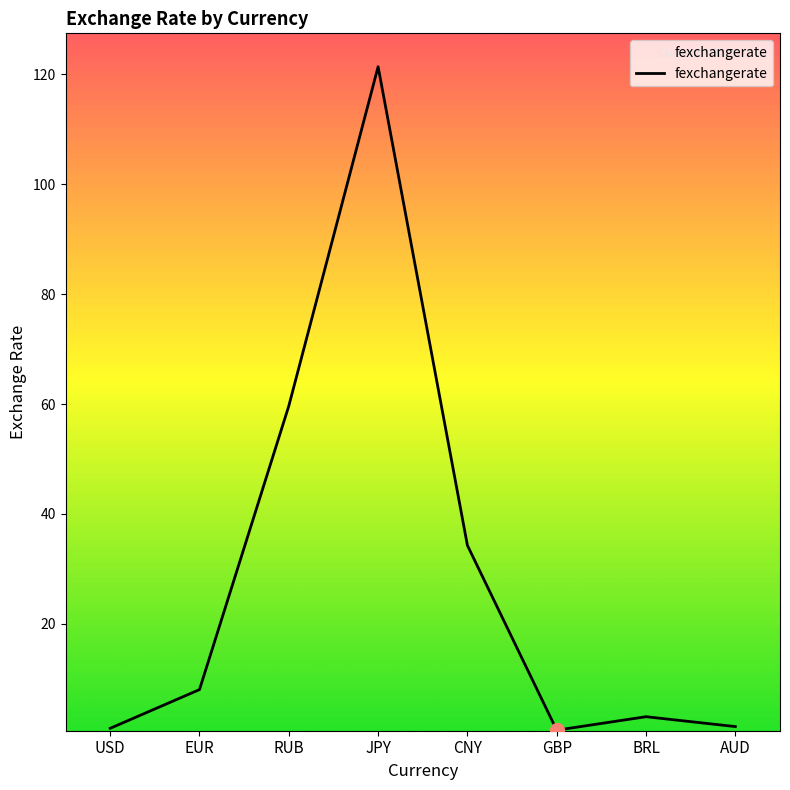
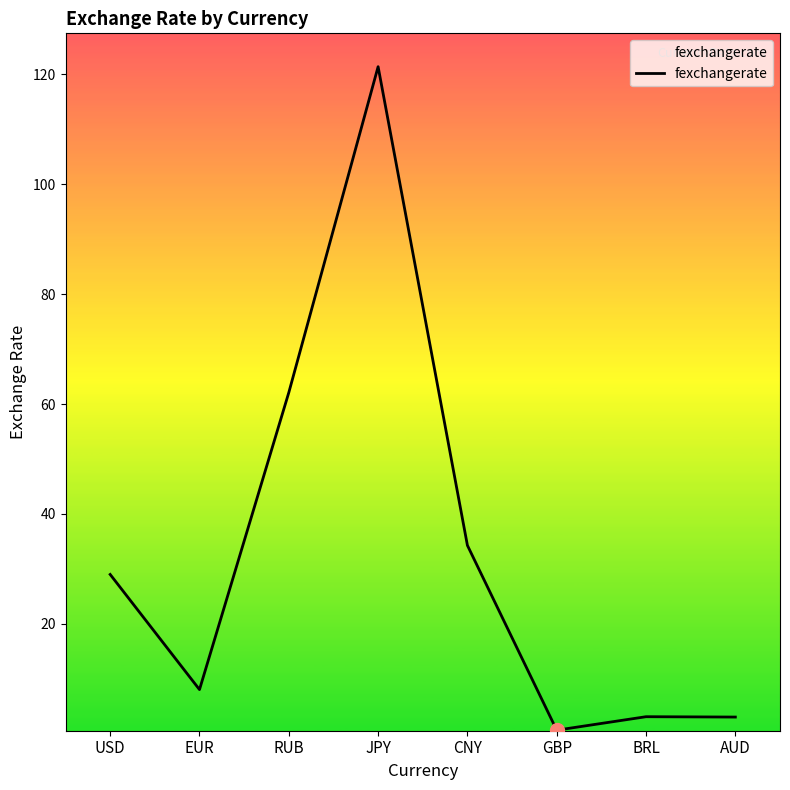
  {
    "fexchangerate": {
-     "USD": 1,
+     "USD": 29,
      "EUR": 8,
-     "RUB": 60,
+     "RUB": 62,
      "JPY": 121,
      "CNY": 34,
      "BRL": 3,
-     "AUD": 1
+     "AUD": 3
    }
  }
